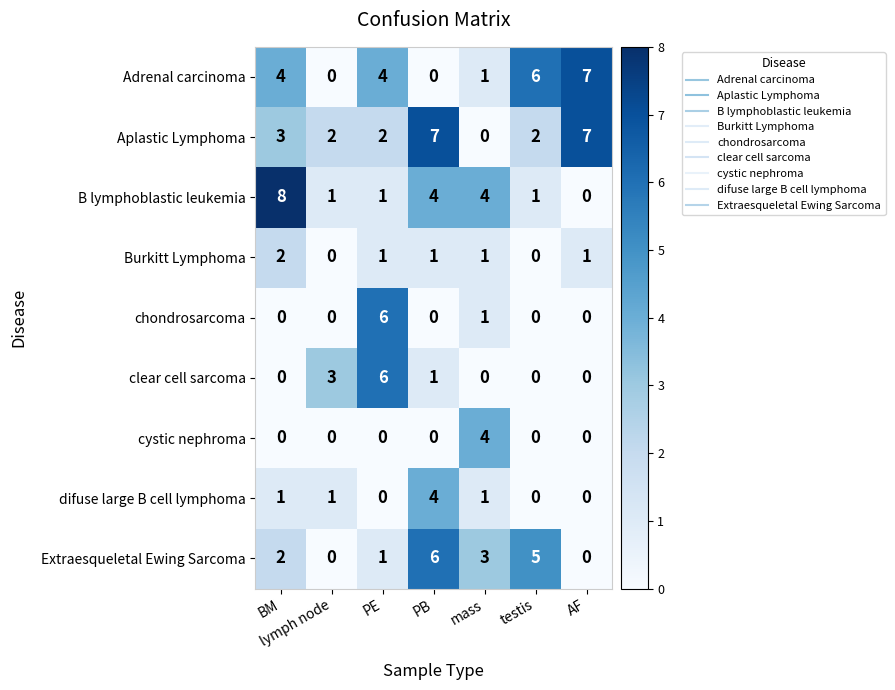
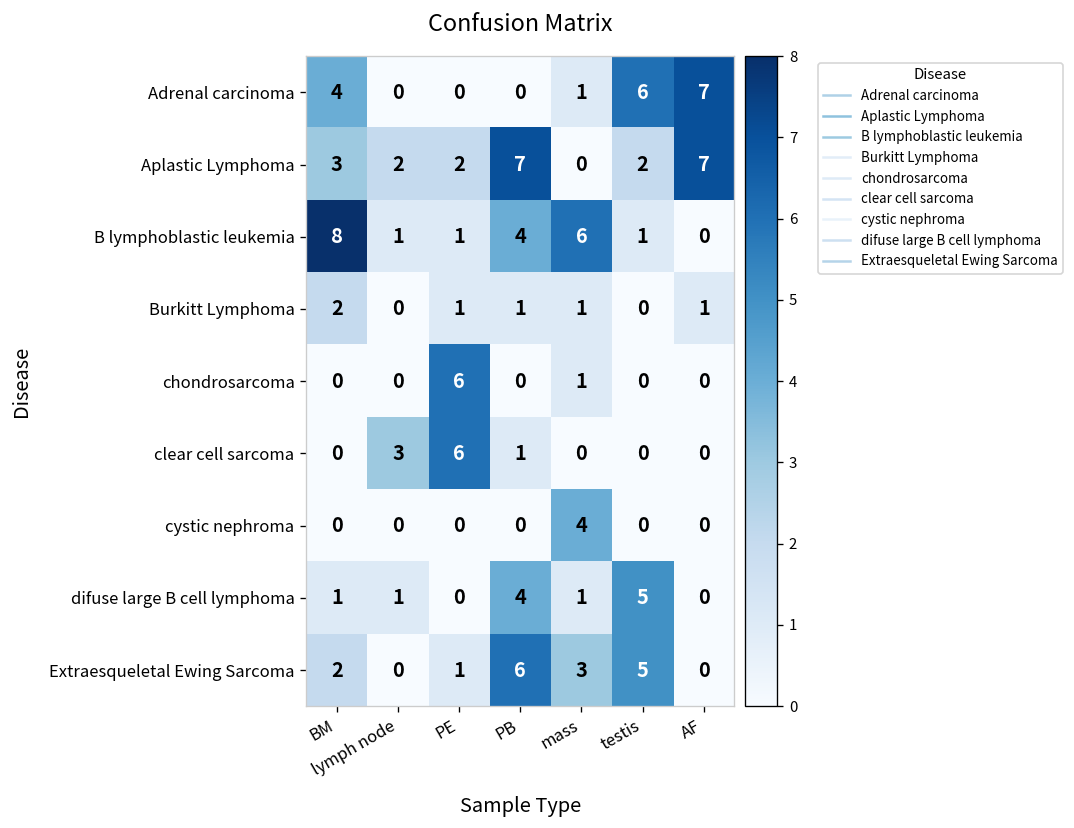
  {
    "Adrenal carcinoma": {
      "BM": 4,
      "lymph node": 0,
-     "PE": 4,
+     "PE": 0,
      "PB": 0,
      "mass": 1,
      "testis": 6,
      "AF": 7
    },
    "Aplastic Lymphoma": {
      "BM": 3,
      "lymph node": 2,
      "PE": 2,
      "PB": 7,
      "mass": 0,
      "testis": 2,
      "AF": 7
    },
    "B lymphoblastic leukemia": {
      "BM": 8,
      "lymph node": 1,
      "PE": 1,
      "PB": 4,
-     "mass": 4,
+     "mass": 6,
      "testis": 1,
      "AF": 0
    },
    "Burkitt Lymphoma": {
      "BM": 2,
      "lymph node": 0,
      "PE": 1,
      "PB": 1,
      "mass": 1,
      "testis": 0,
      "AF": 1
    },
    "chondrosarcoma": {
      "BM": 0,
      "lymph node": 0,
      "PE": 6,
      "PB": 0,
      "mass": 1,
      "testis": 0,
      "AF": 0
    },
    "clear cell sarcoma": {
      "BM": 0,
      "lymph node": 3,
      "PE": 6,
      "PB": 1,
      "mass": 0,
      "testis": 0,
      "AF": 0
    },
    "cystic nephroma": {
      "BM": 0,
      "lymph node": 0,
      "PE": 0,
      "PB": 0,
      "mass": 4,
      "testis": 0,
      "AF": 0
    },
    "difuse large B cell lymphoma": {
      "BM": 1,
      "lymph node": 1,
      "PE": 0,
      "PB": 4,
      "mass": 1,
-     "testis": 0,
+     "testis": 5,
      "AF": 0
    },
    "Extraesqueletal Ewing Sarcoma": {
      "BM": 2,
      "lymph node": 0,
      "PE": 1,
      "PB": 6,
      "mass": 3,
      "testis": 5,
      "AF": 0
    }
  }
